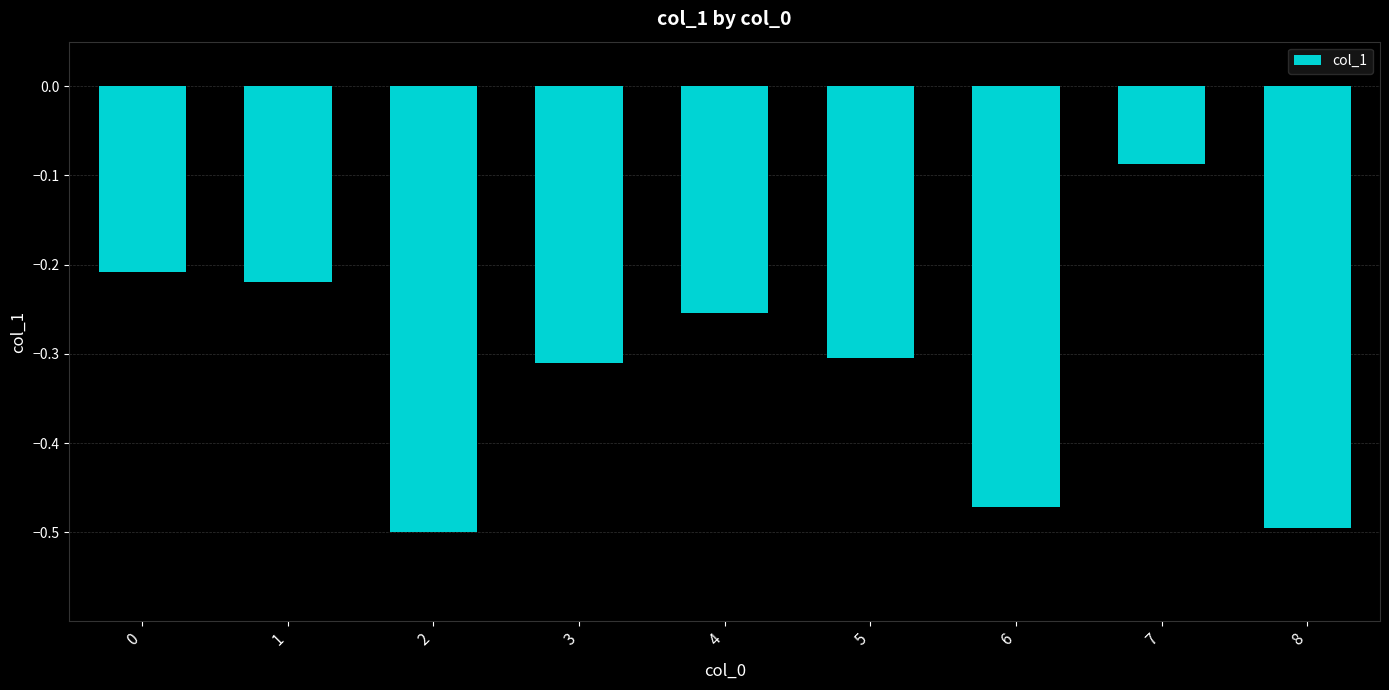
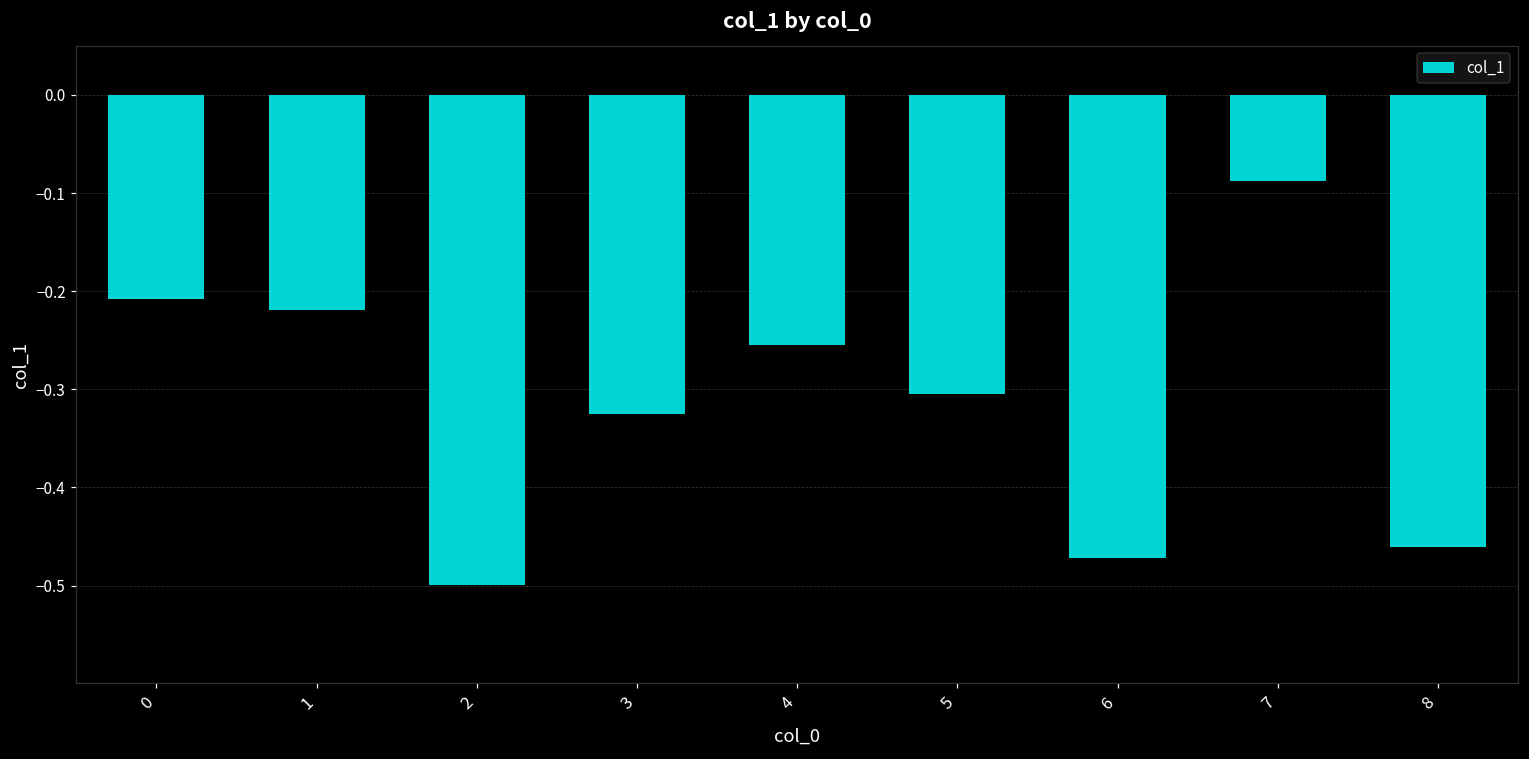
  {
    "0": -0.21,
    "1": -0.22,
    "2": -0.50,
-   "3": -0.31,
+   "3": -0.33,
    "4": -0.25,
    "5": -0.30,
    "6": -0.47,
    "7": -0.09,
-   "8": -0.49
+   "8": -0.46
  }
